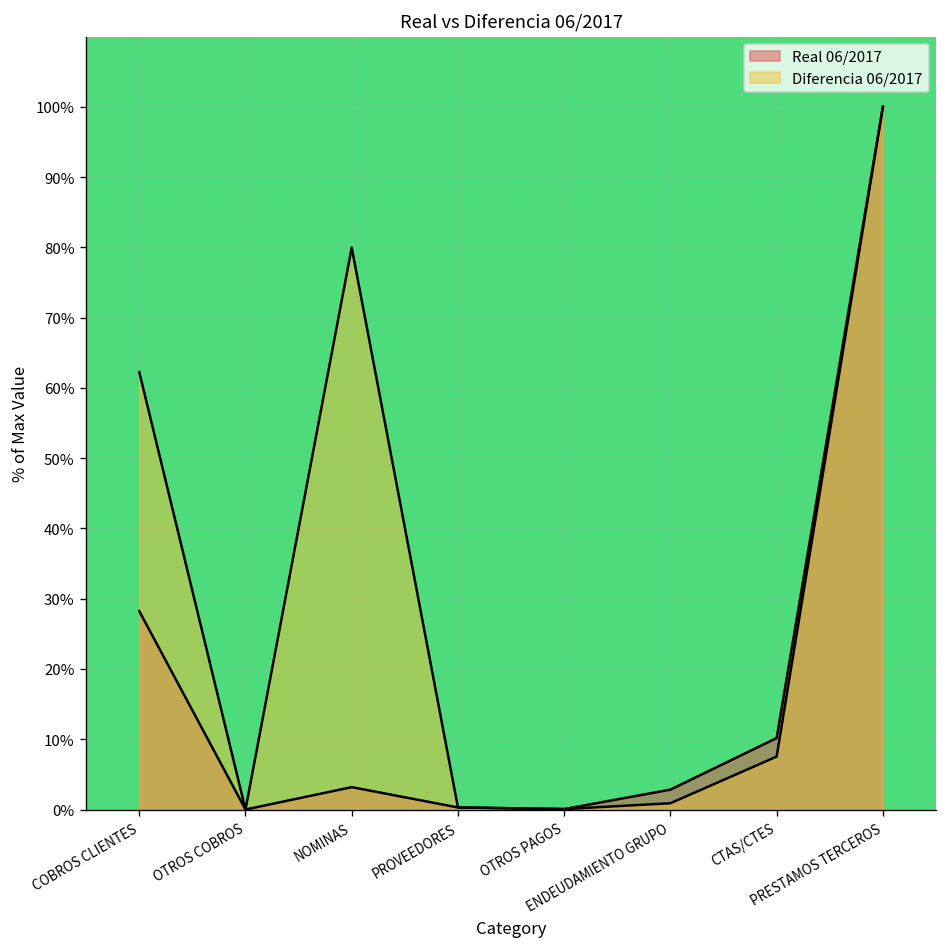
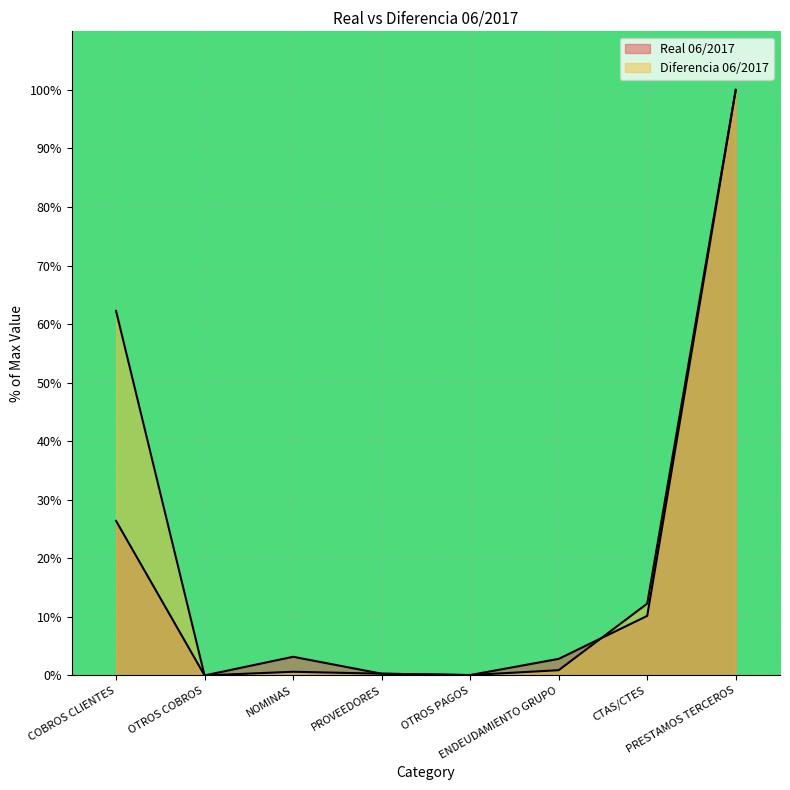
  {
    "Real 06/2017": {
-     "COBROS CLIENTES": "28%",
+     "COBROS CLIENTES": "26%",
      "NOMINAS": "3%",
      "ENDEUDAMIENTO GRUPO": "3%",
      "CTAS/CTES": "10%"
    },
    "Diferencia 06/2017": {
      "COBROS CLIENTES": "62%",
-     "NOMINAS": "80%",
+     "NOMINAS": "1%",
      "ENDEUDAMIENTO GRUPO": "1%",
-     "CTAS/CTES": "8%"
+     "CTAS/CTES": "12%"
    }
  }
